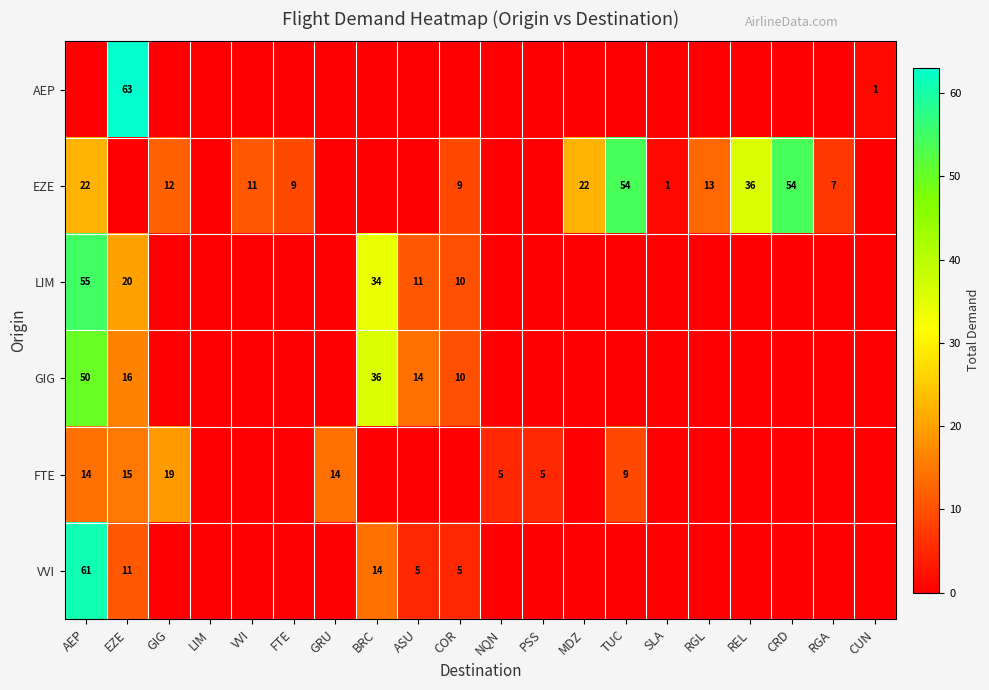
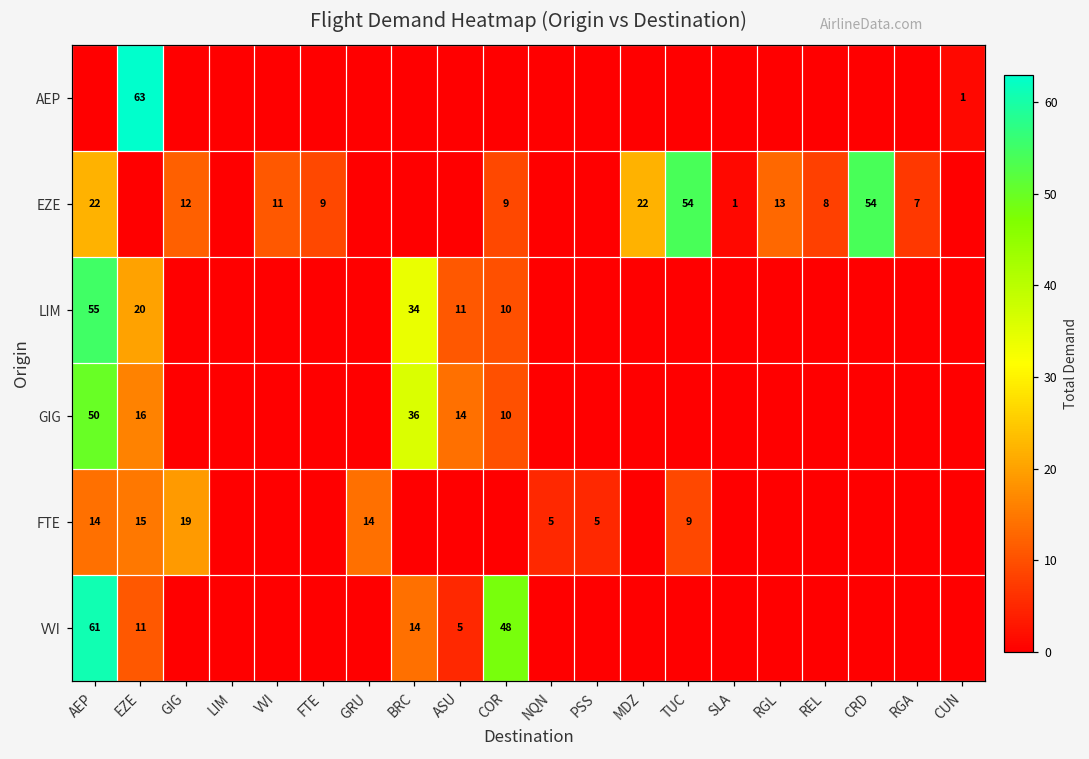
  {
    "AEP": {
      "EZE": 63,
      "CUN": 1
    },
    "EZE": {
      "AEP": 22,
      "GIG": 12,
      "VVI": 11,
      "FTE": 9,
      "COR": 9,
      "MDZ": 22,
      "TUC": 54,
      "SLA": 1,
      "RGL": 13,
-     "REL": 36,
+     "REL": 8,
      "CRD": 54,
      "RGA": 7
    },
    "LIM": {
      "AEP": 55,
      "EZE": 20,
      "BRC": 34,
      "ASU": 11,
      "COR": 10
    },
    "GIG": {
      "AEP": 50,
      "EZE": 16,
      "BRC": 36,
      "ASU": 14,
      "COR": 10
    },
    "FTE": {
      "AEP": 14,
      "EZE": 15,
      "GIG": 19,
      "GRU": 14,
      "NQN": 5,
      "PSS": 5,
      "TUC": 9
    },
    "VVI": {
      "AEP": 61,
      "EZE": 11,
      "BRC": 14,
      "ASU": 5,
-     "COR": 5
+     "COR": 48
    }
  }
